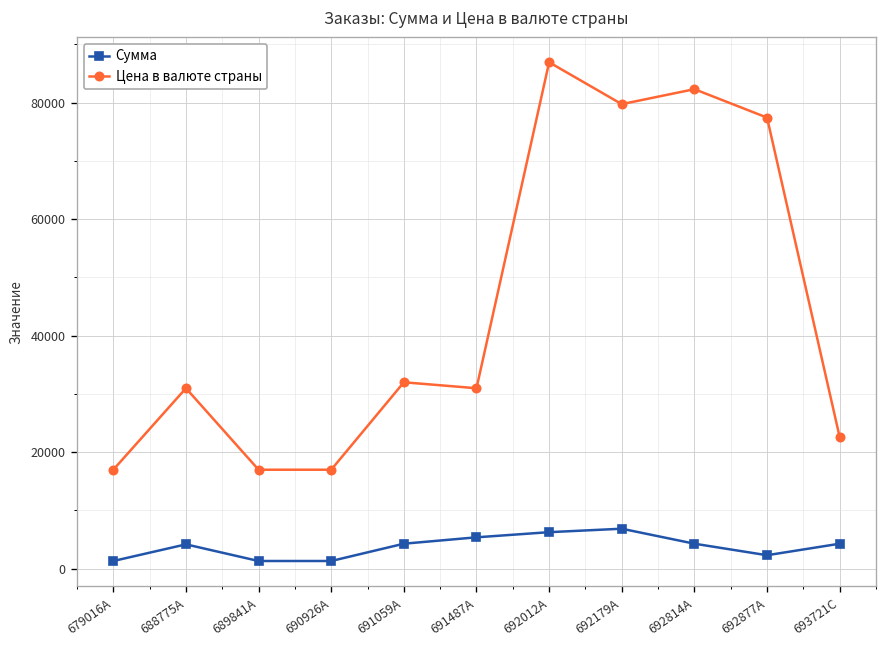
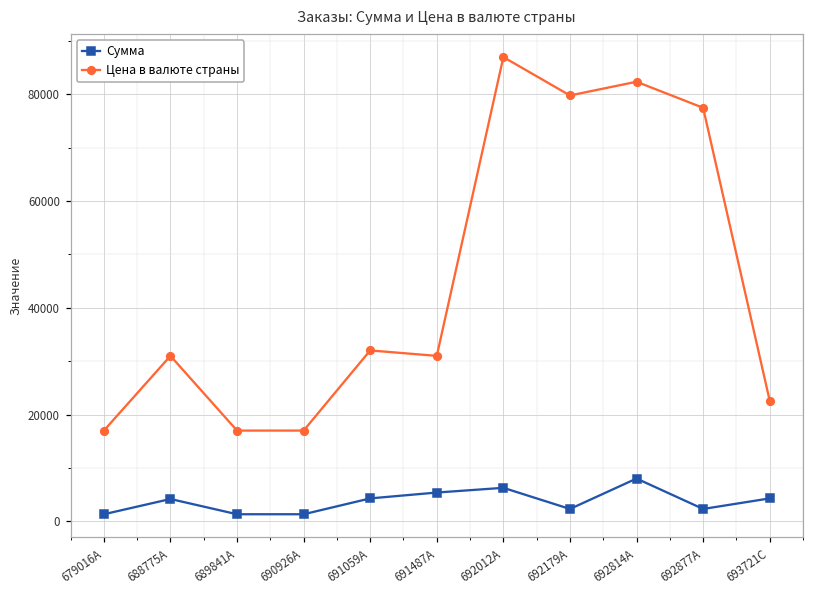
  {
    "Сумма": {
      "679016A": 1000,
      "688775A": 4000,
      "689841A": 1000,
      "690926A": 1000,
      "691059A": 4000,
      "691487A": 5000,
      "692012A": 6000,
-     "692179A": 7000,
-     "692814A": 4000,
+     "692179A": 2000,
+     "692814A": 8000,
      "692877A": 2000,
      "693721C": 4000
    },
    "Цена в валюте страны": {
      "679016A": 17000,
      "688775A": 31000,
      "689841A": 17000,
      "690926A": 17000,
      "691059A": 32000,
      "691487A": 31000,
      "692012A": 87000,
      "692179A": 80000,
      "692814A": 82000,
      "692877A": 77000,
      "693721C": 23000
    }
  }
